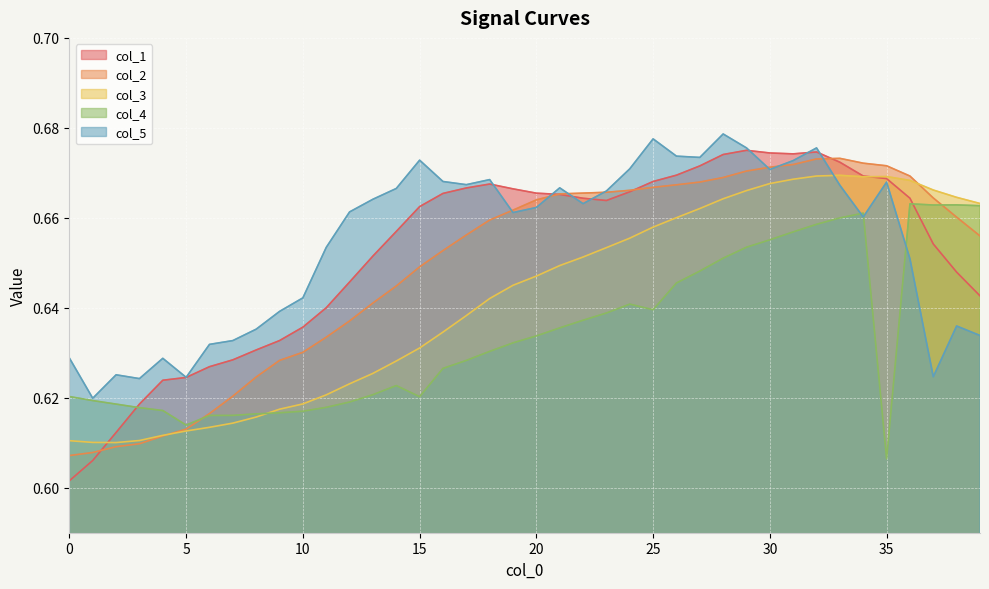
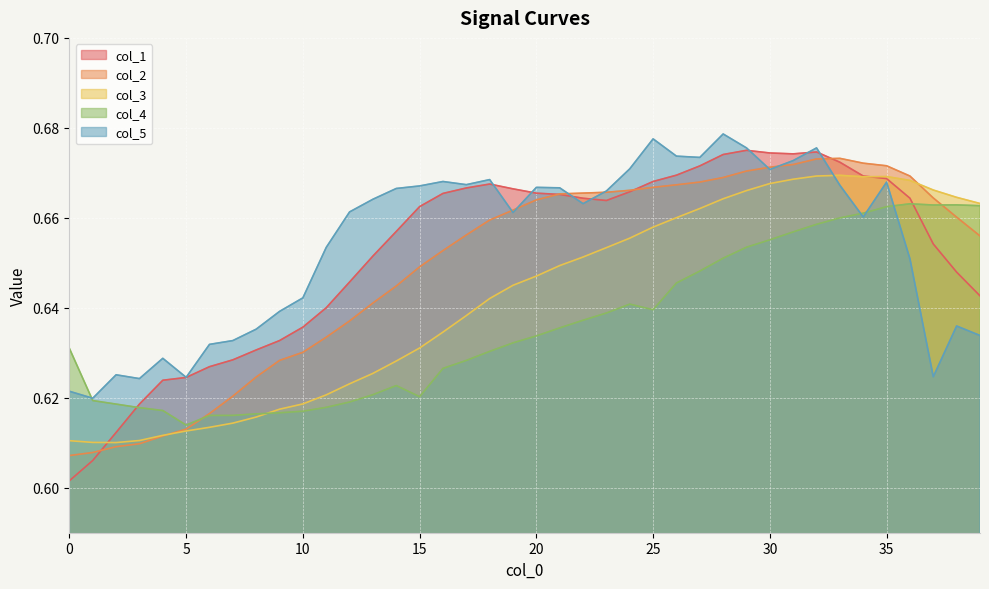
  {
    "col_4": {
-     "0": 0.620,
+     "0": 0.631,
      "5": 0.614,
      "10": 0.617,
      "15": 0.620,
      "20": 0.634,
      "25": 0.640,
      "30": 0.655,
-     "35": 0.606
+     "35": 0.662
    },
    "col_5": {
-     "0": 0.629,
+     "0": 0.621,
      "10": 0.642,
-     "15": 0.673,
-     "20": 0.662,
+     "15": 0.667,
+     "20": 0.667,
      "25": 0.678,
      "35": 0.668
    }
  }
